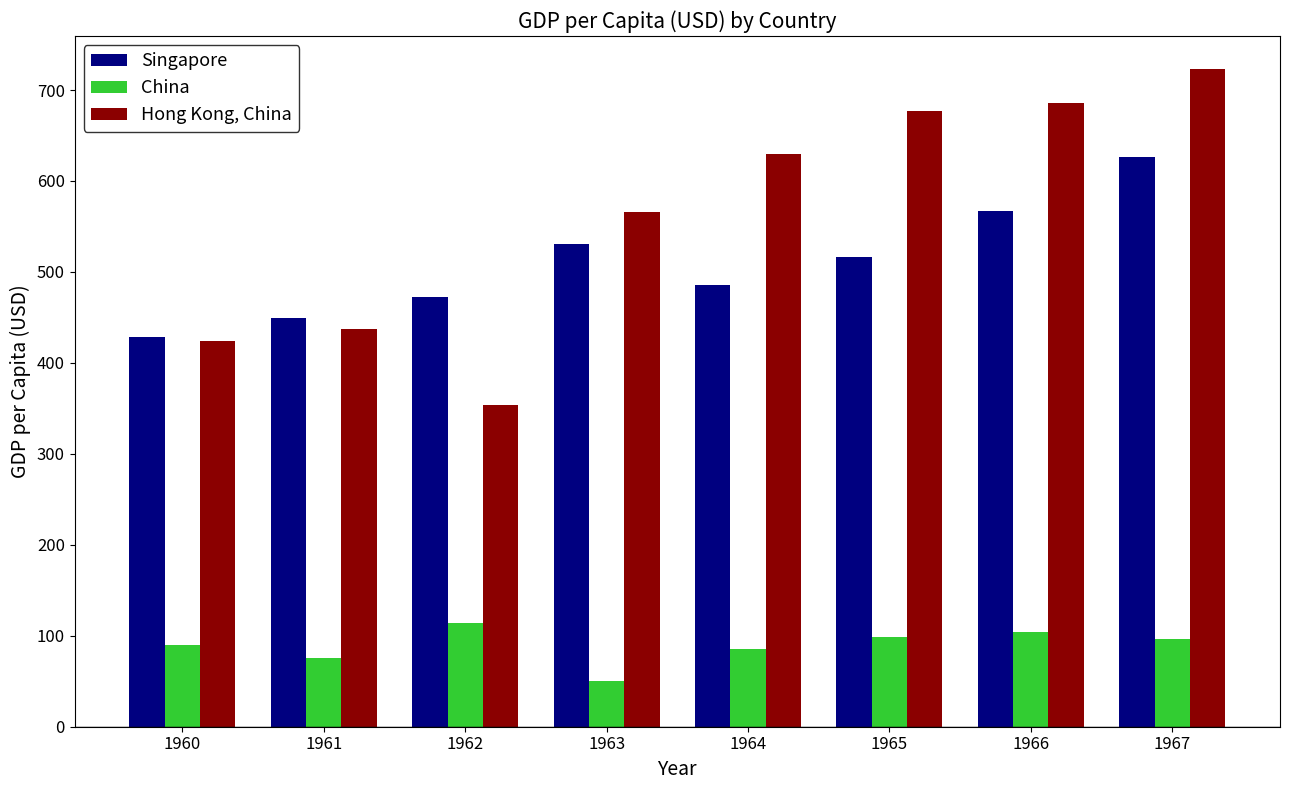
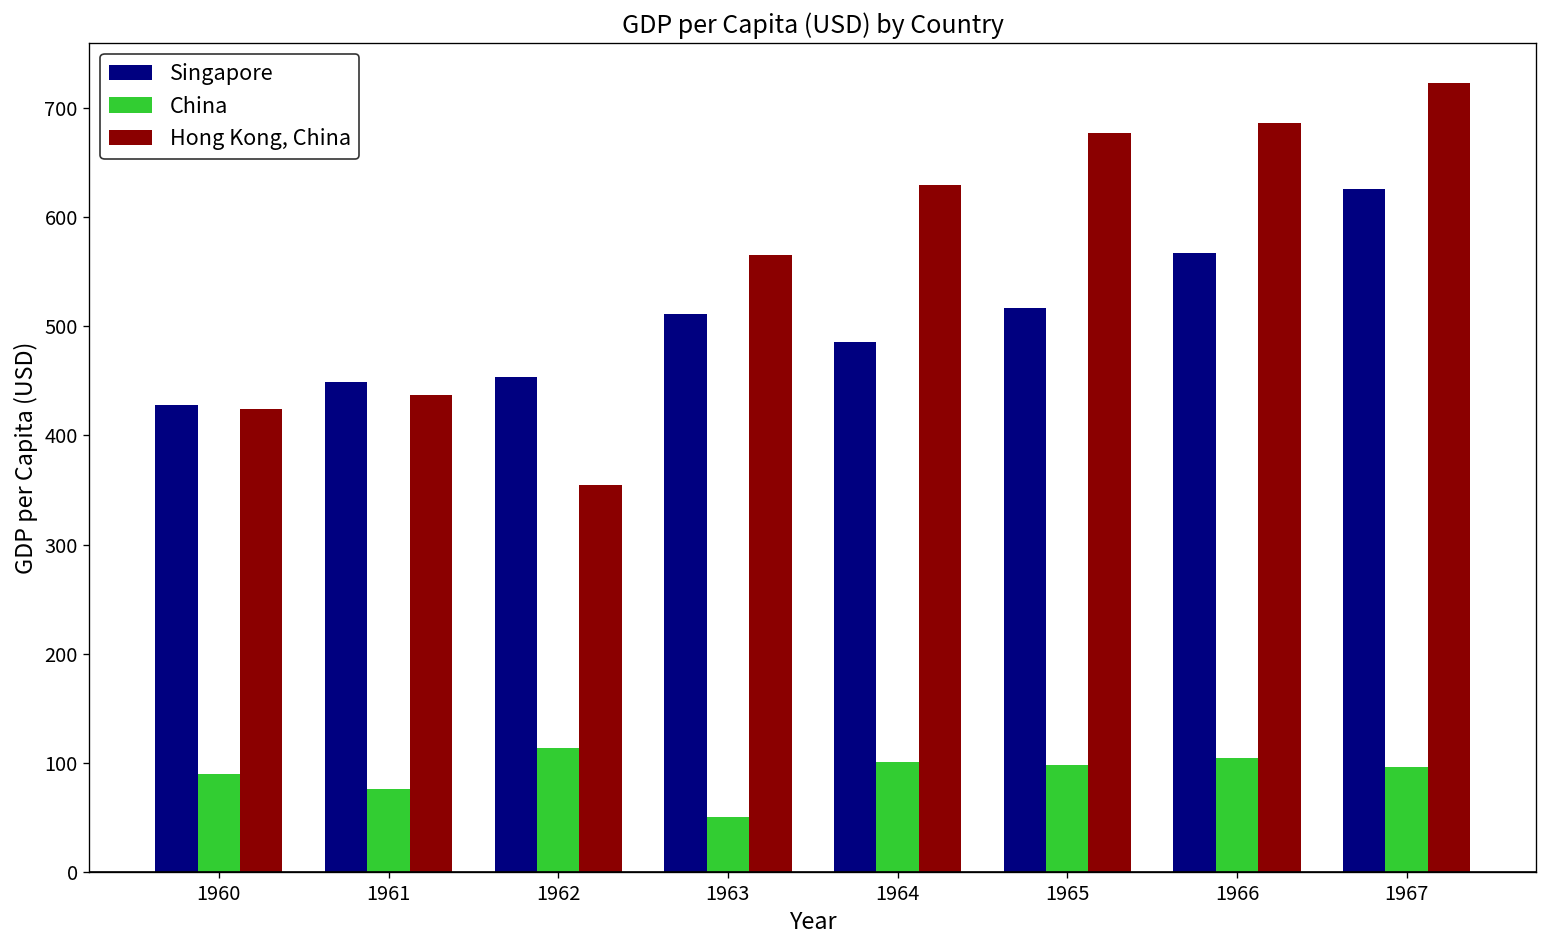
  {
    "Singapore": {
      "1960": 430,
      "1961": 450,
-     "1962": 470,
-     "1963": 530,
+     "1962": 450,
+     "1963": 510,
      "1964": 490,
      "1965": 520,
      "1966": 570,
      "1967": 630
    },
    "China": {
      "1960": 90,
      "1961": 80,
      "1962": 110,
      "1963": 50,
-     "1964": 90,
+     "1964": 100,
      "1965": 100,
      "1966": 100,
      "1967": 100
    },
    "Hong Kong, China": {
      "1960": 420,
      "1961": 440,
      "1962": 350,
      "1963": 570,
      "1964": 630,
      "1965": 680,
      "1966": 690,
      "1967": 720
    }
  }
